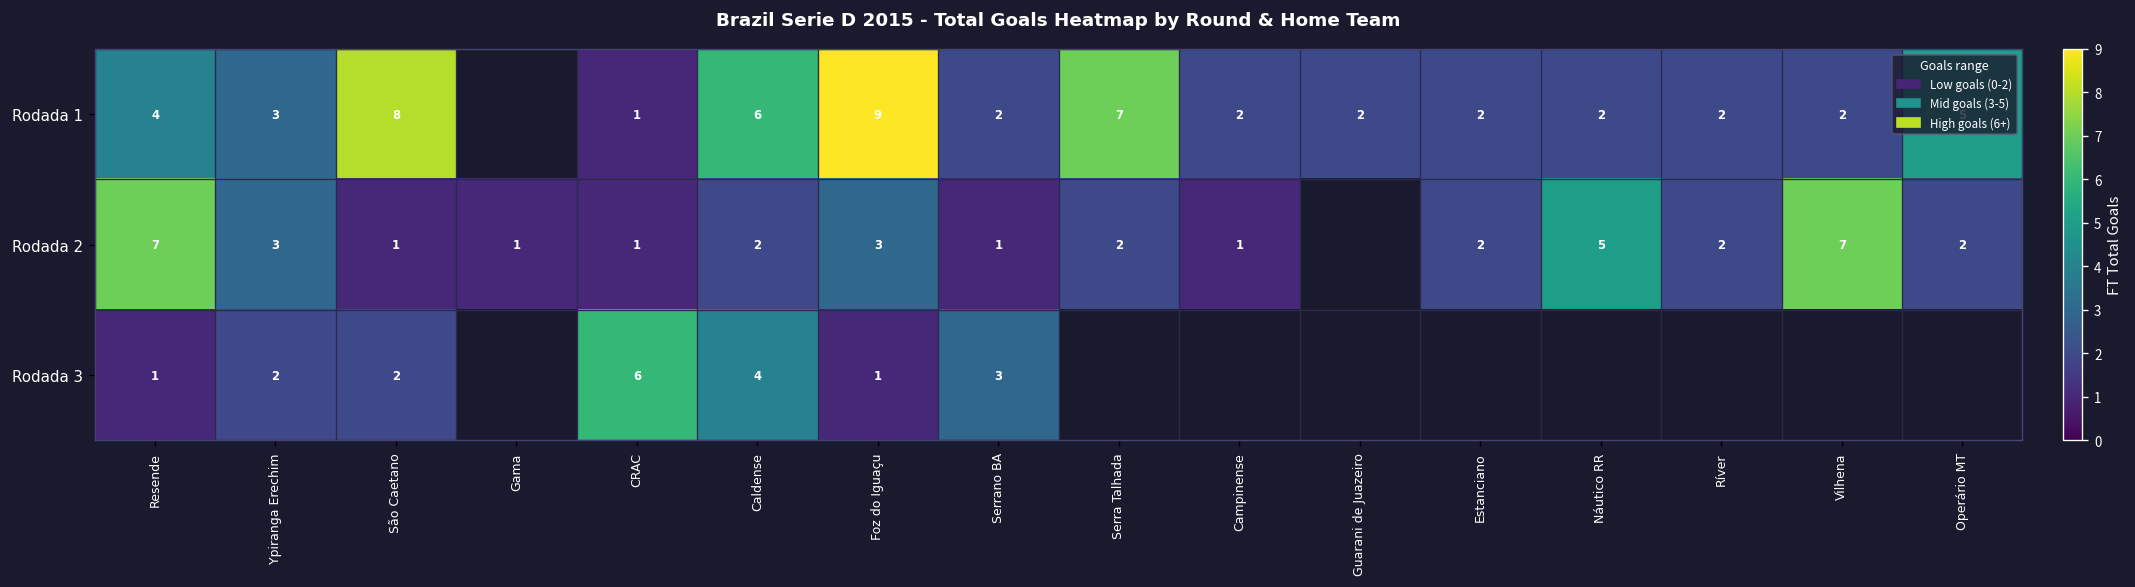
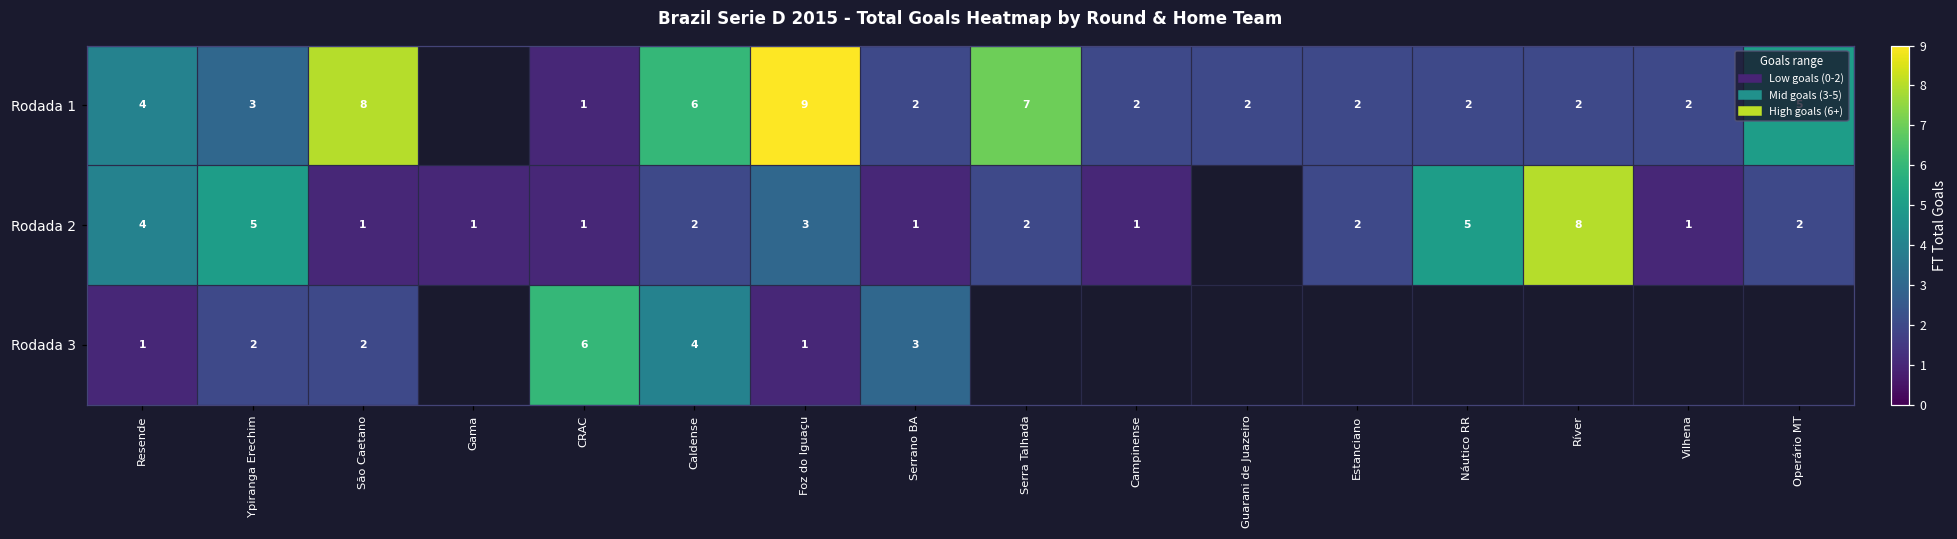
  {
    "Rodada 1": {
      "Resende": 4,
      "Ypiranga Erechim": 3,
      "São Caetano": 8,
      "CRAC": 1,
      "Caldense": 6,
      "Foz do Iguaçu": 9,
      "Serrano BA": 2,
      "Serra Talhada": 7,
      "Campinense": 2,
      "Guarani de Juazeiro": 2,
      "Estanciano": 2,
      "Náutico RR": 2,
      "Ríver": 2,
      "Vilhena": 2
    },
    "Rodada 2": {
-     "Resende": 7,
-     "Ypiranga Erechim": 3,
+     "Resende": 4,
+     "Ypiranga Erechim": 5,
      "São Caetano": 1,
      "Gama": 1,
      "CRAC": 1,
      "Caldense": 2,
      "Foz do Iguaçu": 3,
      "Serrano BA": 1,
      "Serra Talhada": 2,
      "Campinense": 1,
      "Estanciano": 2,
      "Náutico RR": 5,
-     "Ríver": 2,
-     "Vilhena": 7,
+     "Ríver": 8,
+     "Vilhena": 1,
      "Operário MT": 2
    },
    "Rodada 3": {
      "Resende": 1,
      "Ypiranga Erechim": 2,
      "São Caetano": 2,
      "CRAC": 6,
      "Caldense": 4,
      "Foz do Iguaçu": 1,
      "Serrano BA": 3
    }
  }
